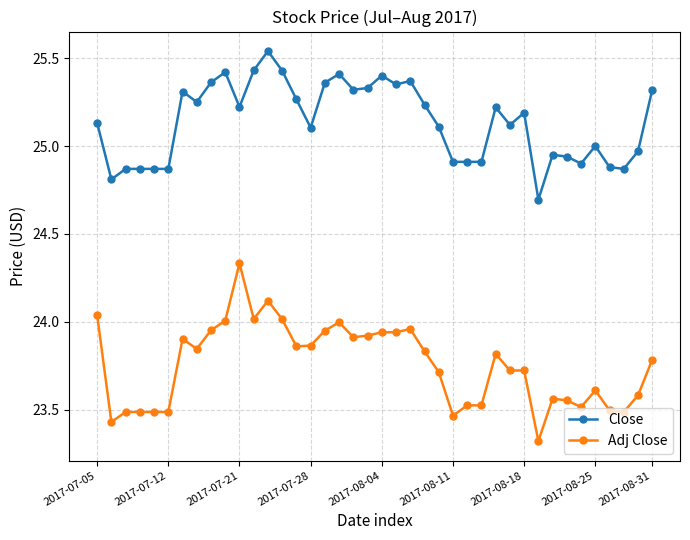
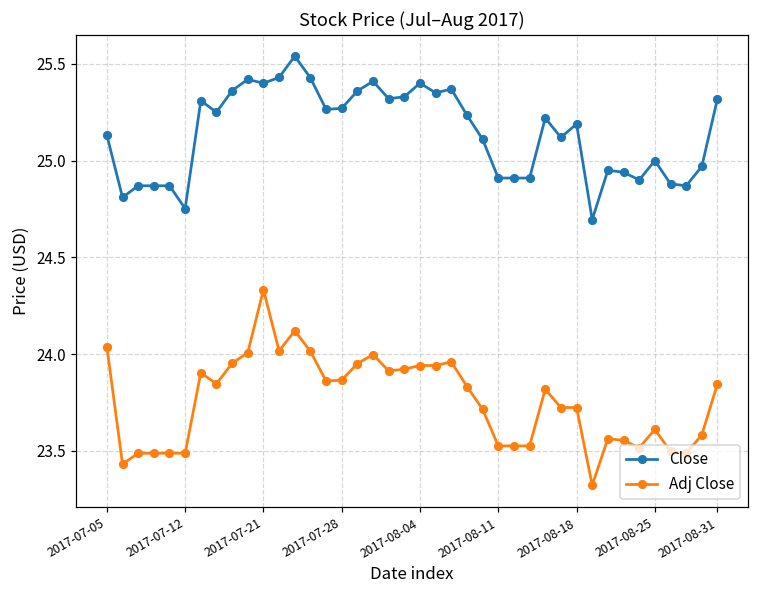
  {
    "Close": {
      "2017-07-05": 25.13,
-     "2017-07-12": 24.87,
-     "2017-07-21": 25.22,
-     "2017-07-28": 25.10,
+     "2017-07-12": 24.75,
+     "2017-07-21": 25.40,
+     "2017-07-28": 25.27,
      "2017-08-04": 25.40,
      "2017-08-11": 24.91,
      "2017-08-18": 25.19,
      "2017-08-25": 25.00,
      "2017-08-31": 25.32
    },
    "Adj Close": {
      "2017-07-05": 24.04,
      "2017-07-12": 23.49,
      "2017-07-21": 24.33,
      "2017-07-28": 23.87,
      "2017-08-04": 23.94,
-     "2017-08-11": 23.47,
+     "2017-08-11": 23.53,
      "2017-08-18": 23.72,
      "2017-08-25": 23.61,
-     "2017-08-31": 23.79
+     "2017-08-31": 23.85
    }
  }
